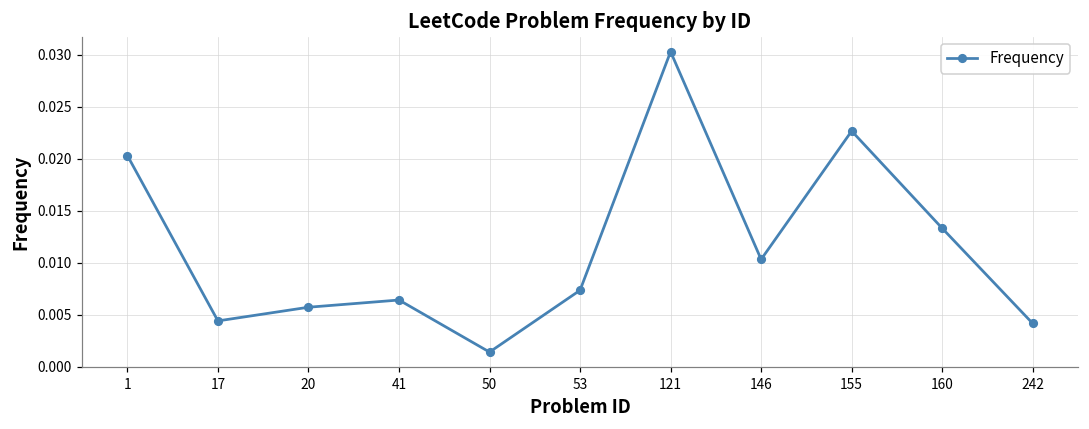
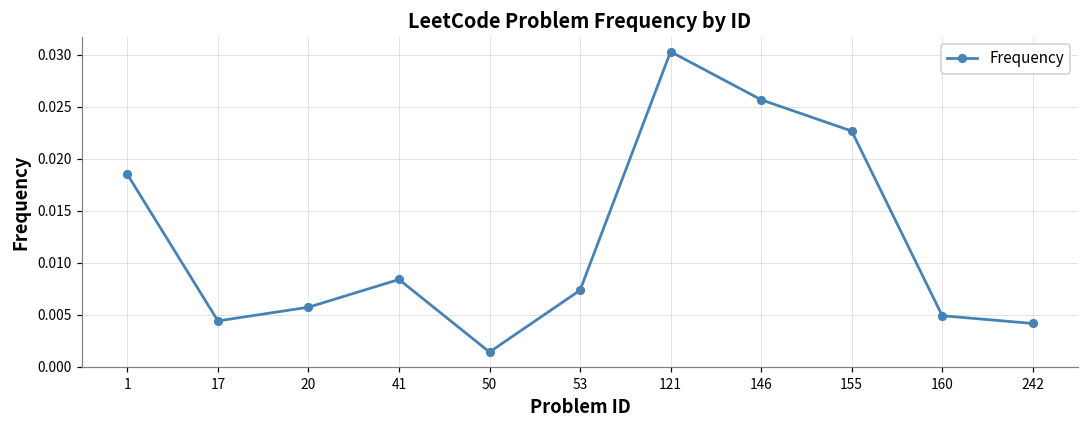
  {
-   "1": 0.020,
+   "1": 0.018,
    "17": 0.004,
    "20": 0.006,
-   "41": 0.006,
+   "41": 0.008,
    "50": 0.001,
    "53": 0.007,
    "121": 0.030,
-   "146": 0.010,
+   "146": 0.026,
    "155": 0.023,
-   "160": 0.013,
+   "160": 0.005,
    "242": 0.004
  }
